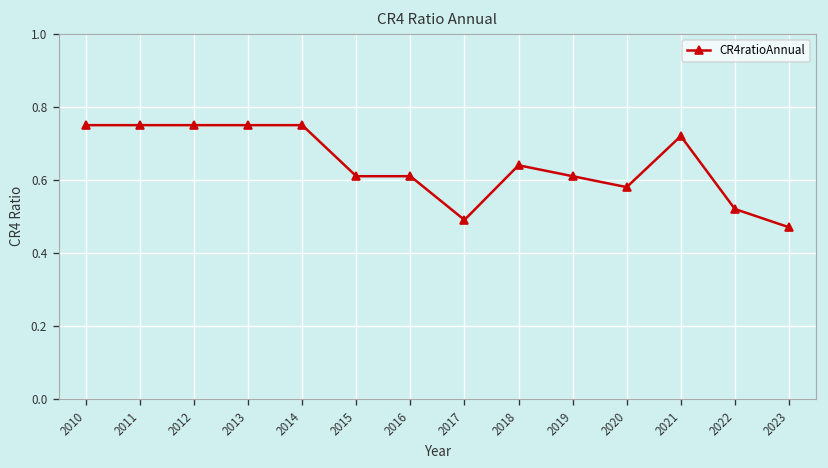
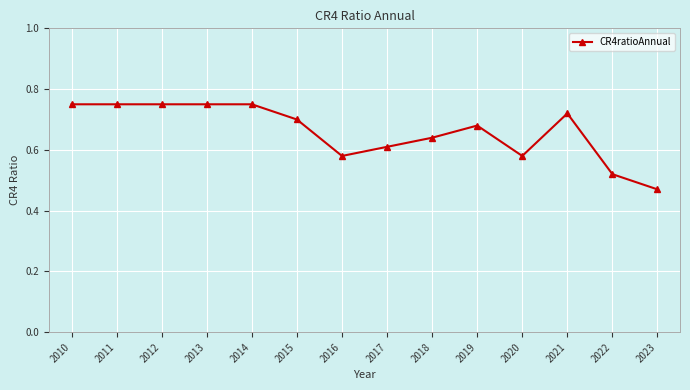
  {
    "2010": 0.75,
    "2011": 0.75,
    "2012": 0.75,
    "2013": 0.75,
    "2014": 0.75,
-   "2015": 0.61,
-   "2016": 0.61,
-   "2017": 0.49,
+   "2015": 0.70,
+   "2016": 0.58,
+   "2017": 0.61,
    "2018": 0.64,
-   "2019": 0.61,
+   "2019": 0.68,
    "2020": 0.58,
    "2021": 0.72,
    "2022": 0.52,
    "2023": 0.47
  }
